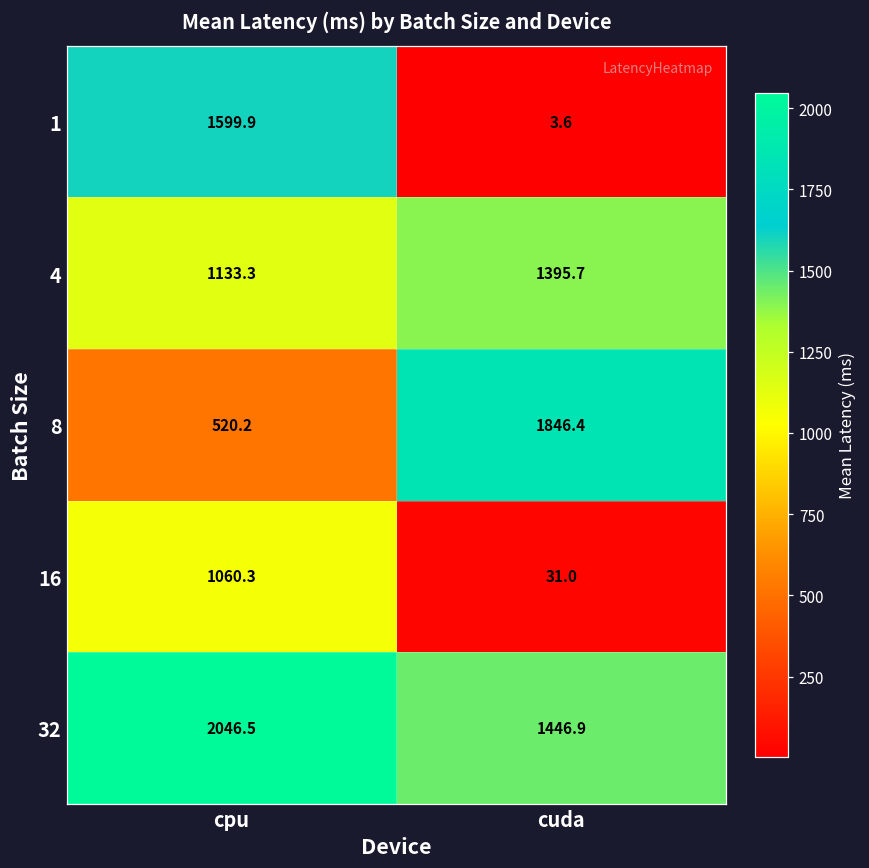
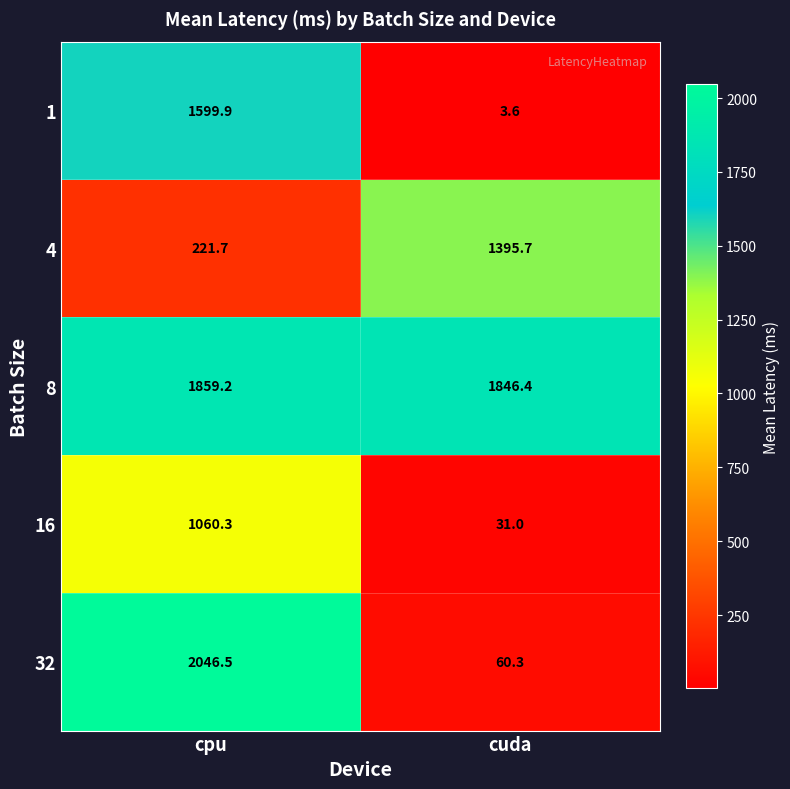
  {
    "1": {
      "cpu": 1599.9
    },
    "4": {
-     "cpu": 1133.3,
+     "cpu": 221.7,
      "cuda": 1395.7
    },
    "8": {
-     "cpu": 520.2,
+     "cpu": 1859.2,
      "cuda": 1846.4
    },
    "16": {
      "cpu": 1060.3,
      "cuda": 31.0
    },
    "32": {
      "cpu": 2046.5,
-     "cuda": 1446.9
+     "cuda": 60.3
    }
  }
